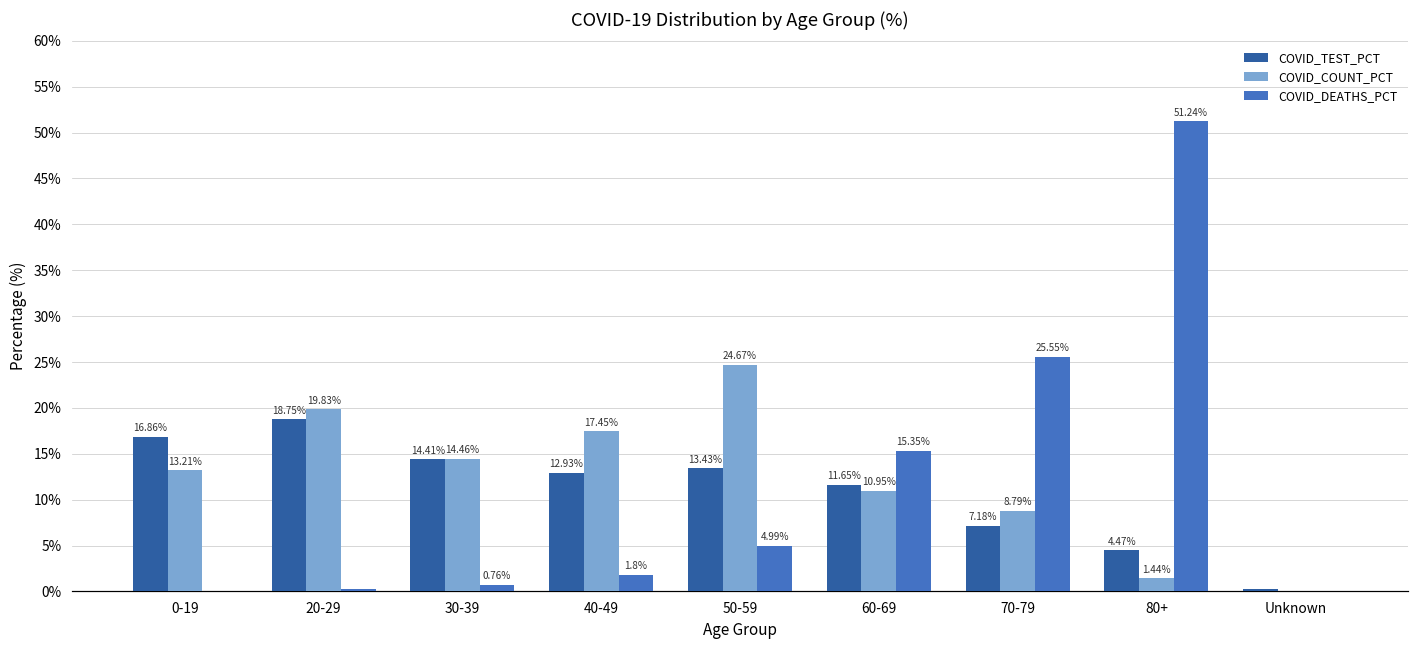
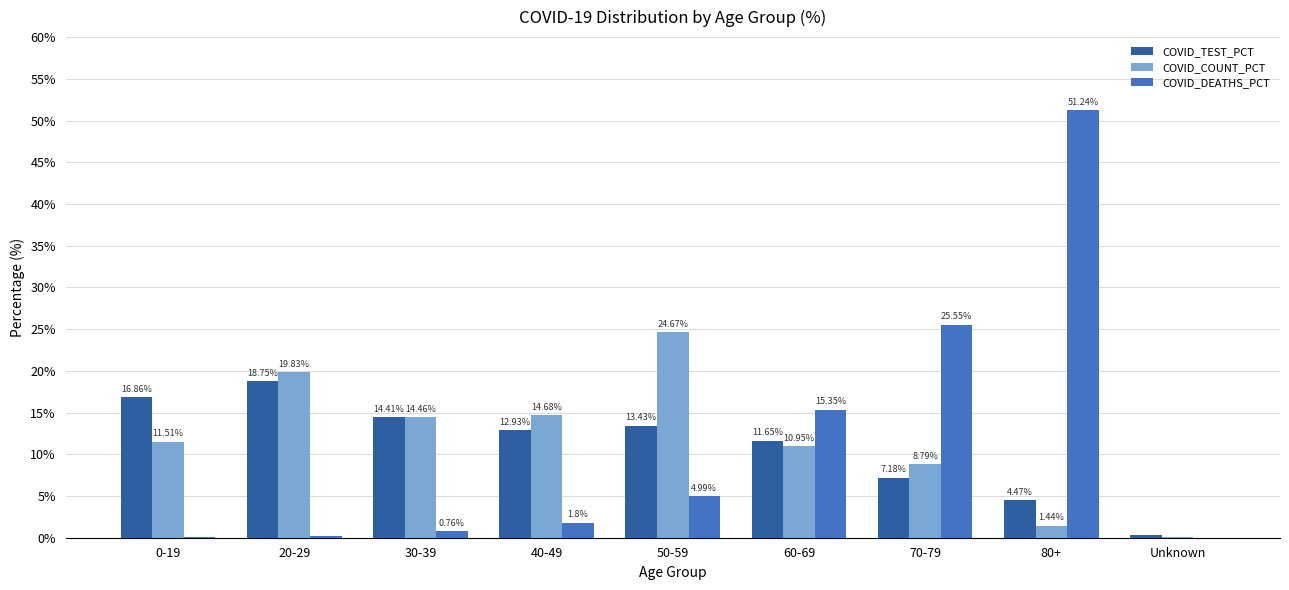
  {
    "COVID_COUNT_PCT": {
-     "0-19": "13.21%",
+     "0-19": "11.51%",
      "20-29": "19.83%",
      "30-39": "14.46%",
-     "40-49": "17.45%",
+     "40-49": "14.68%",
      "50-59": "24.67%",
      "60-69": "10.95%",
      "70-79": "8.79%",
      "80+": "1.44%"
    }
  }
